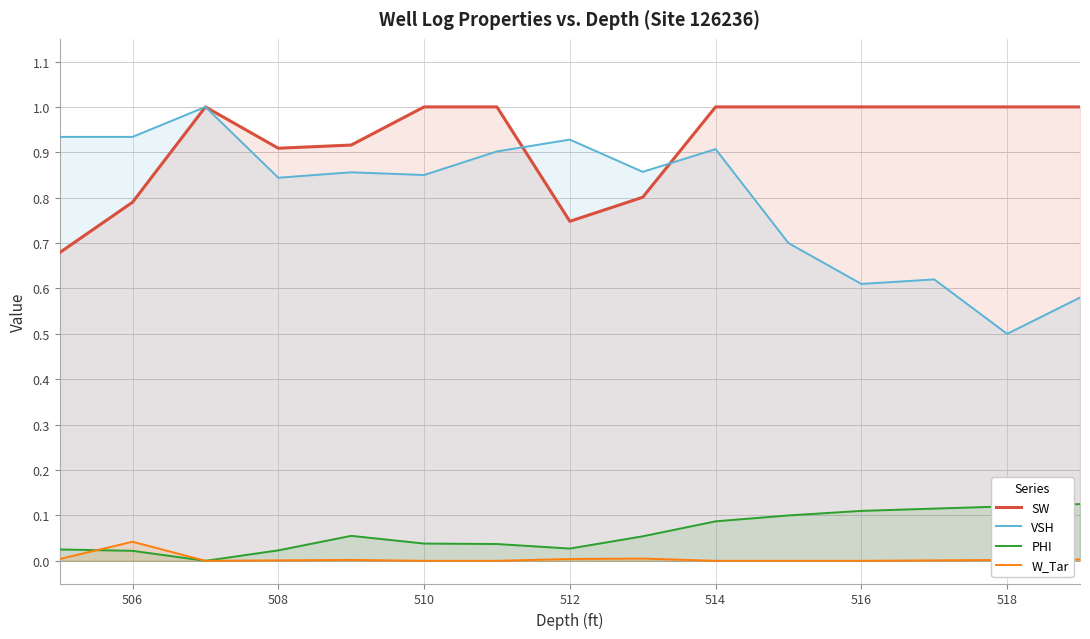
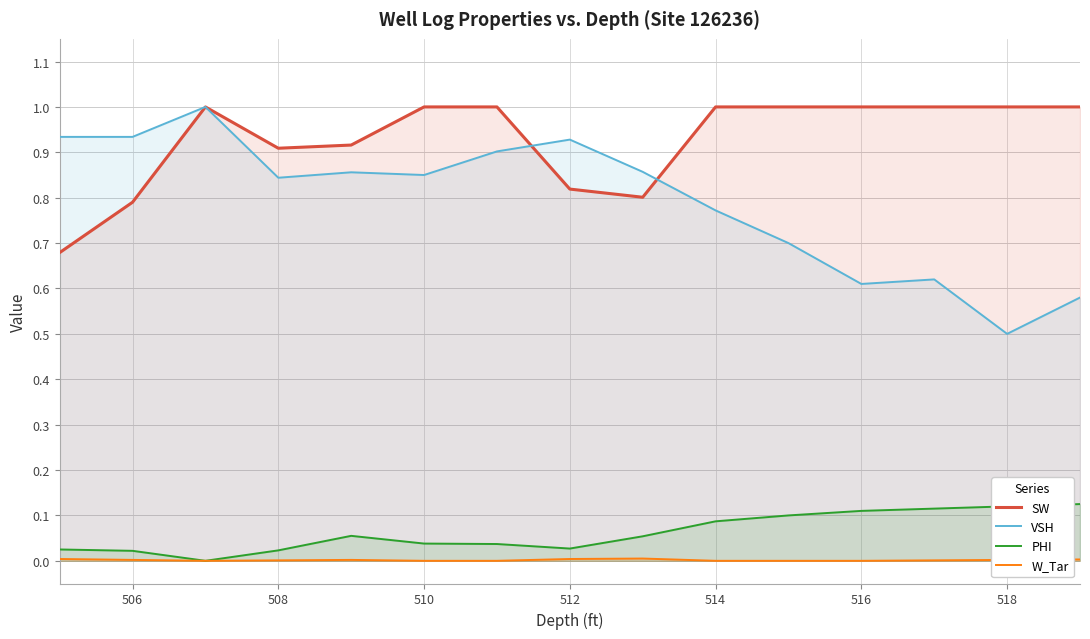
  {
    "SW": {
      "506": 0.79,
      "508": 0.91,
      "510": 1.00,
-     "512": 0.75,
+     "512": 0.82,
      "514": 1.00,
      "516": 1.00,
      "518": 1.00
    },
    "VSH": {
      "506": 0.93,
      "508": 0.84,
      "510": 0.85,
      "512": 0.93,
-     "514": 0.91,
+     "514": 0.77,
      "516": 0.61,
      "518": 0.50
    },
    "PHI": {
      "506": 0.02,
      "508": 0.02,
      "510": 0.04,
      "512": 0.03,
      "514": 0.09,
      "516": 0.11
    },
    "W_Tar": {
-     "506": 0.04,
+     "506": 0.00,
      "508": 0.00,
      "510": 0.00,
      "512": 0.00,
      "514": 0.00,
      "516": 0.00
    }
  }
